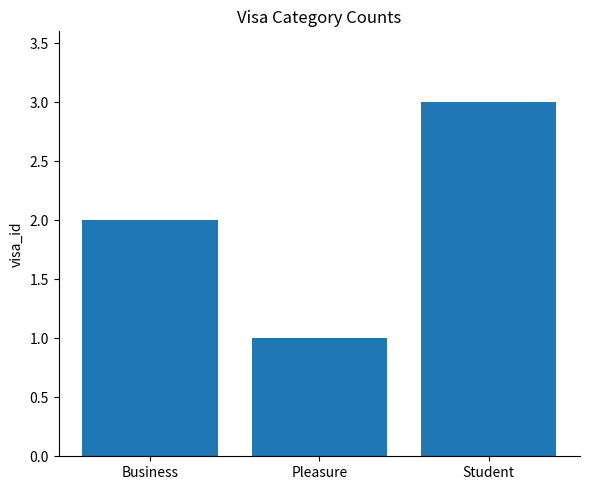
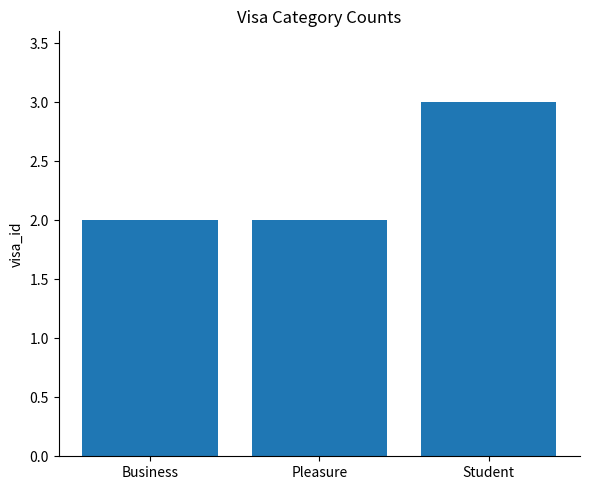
  {
    "Business": 2,
-   "Pleasure": 1,
+   "Pleasure": 2,
    "Student": 3
  }
